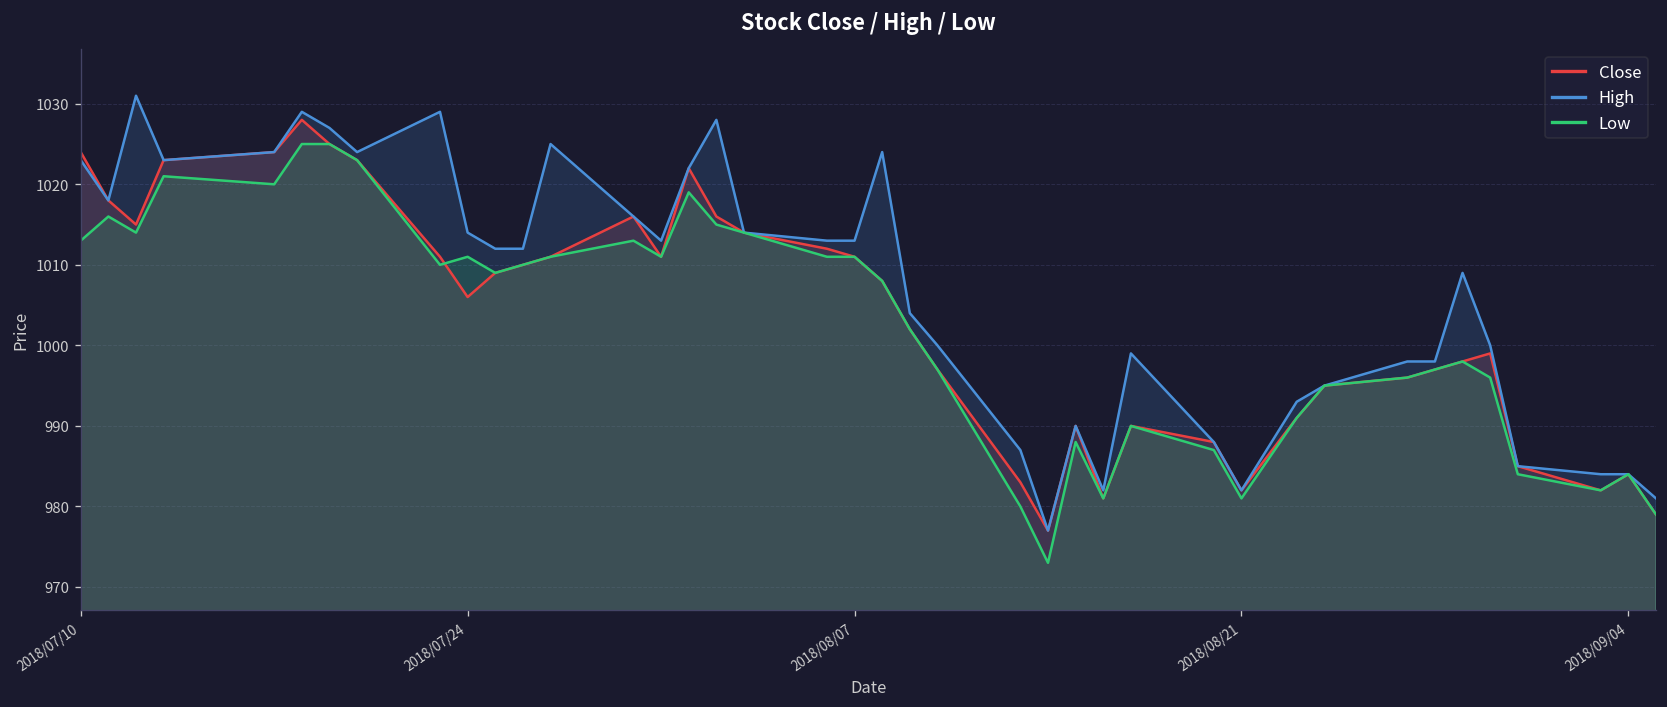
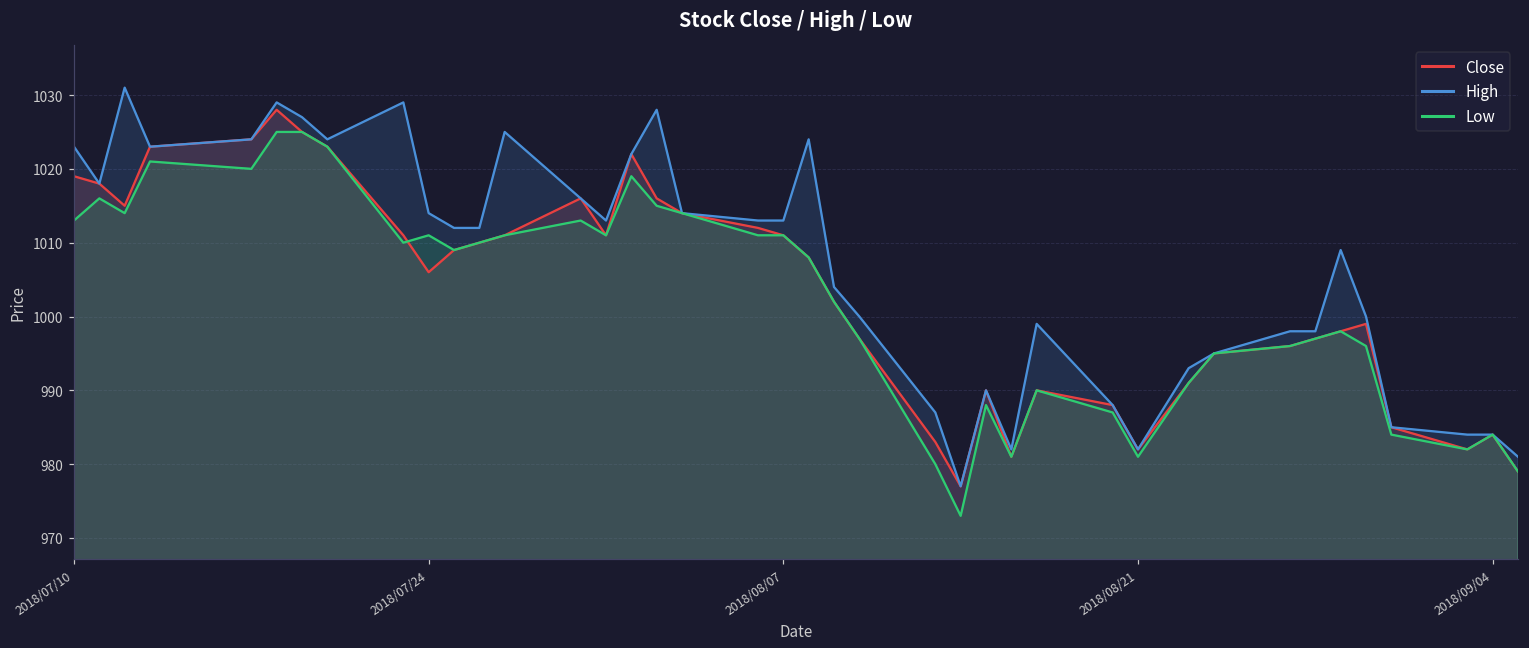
  {
    "Close": {
-     "2018/07/10": 1024,
+     "2018/07/10": 1019,
      "2018/07/24": 1006
    }
  }
